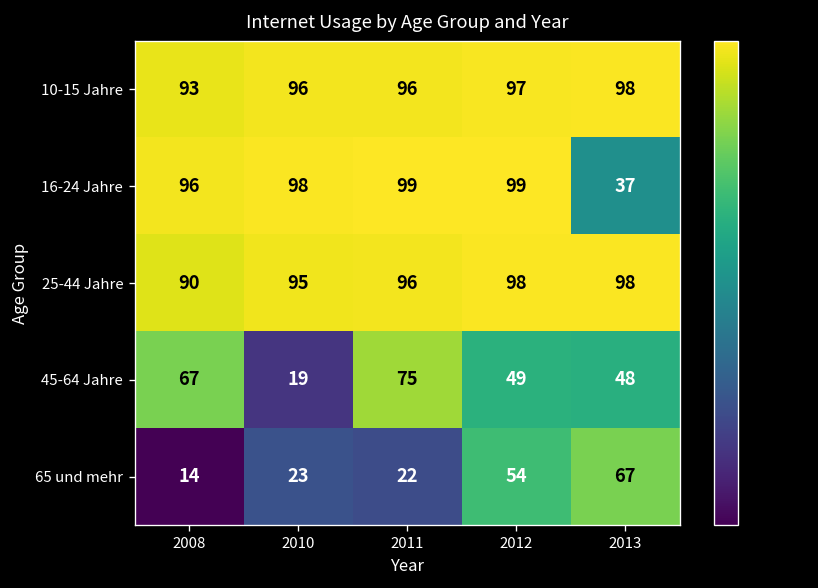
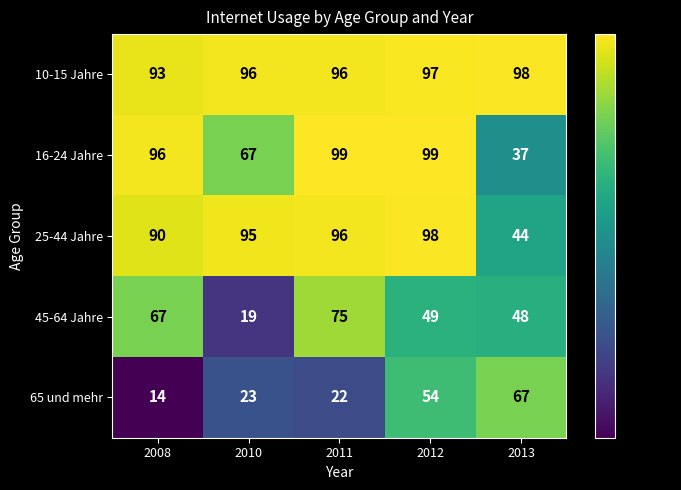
  {
    "10-15 Jahre": {
      "2008": 93,
      "2010": 96,
      "2011": 96,
      "2012": 97,
      "2013": 98
    },
    "16-24 Jahre": {
      "2008": 96,
-     "2010": 98,
+     "2010": 67,
      "2011": 99,
      "2012": 99,
      "2013": 37
    },
    "25-44 Jahre": {
      "2008": 90,
      "2010": 95,
      "2011": 96,
      "2012": 98,
-     "2013": 98
+     "2013": 44
    },
    "45-64 Jahre": {
      "2008": 67,
      "2010": 19,
      "2011": 75,
      "2012": 49,
      "2013": 48
    },
    "65 und mehr": {
      "2008": 14,
      "2010": 23,
      "2011": 22,
      "2012": 54,
      "2013": 67
    }
  }
